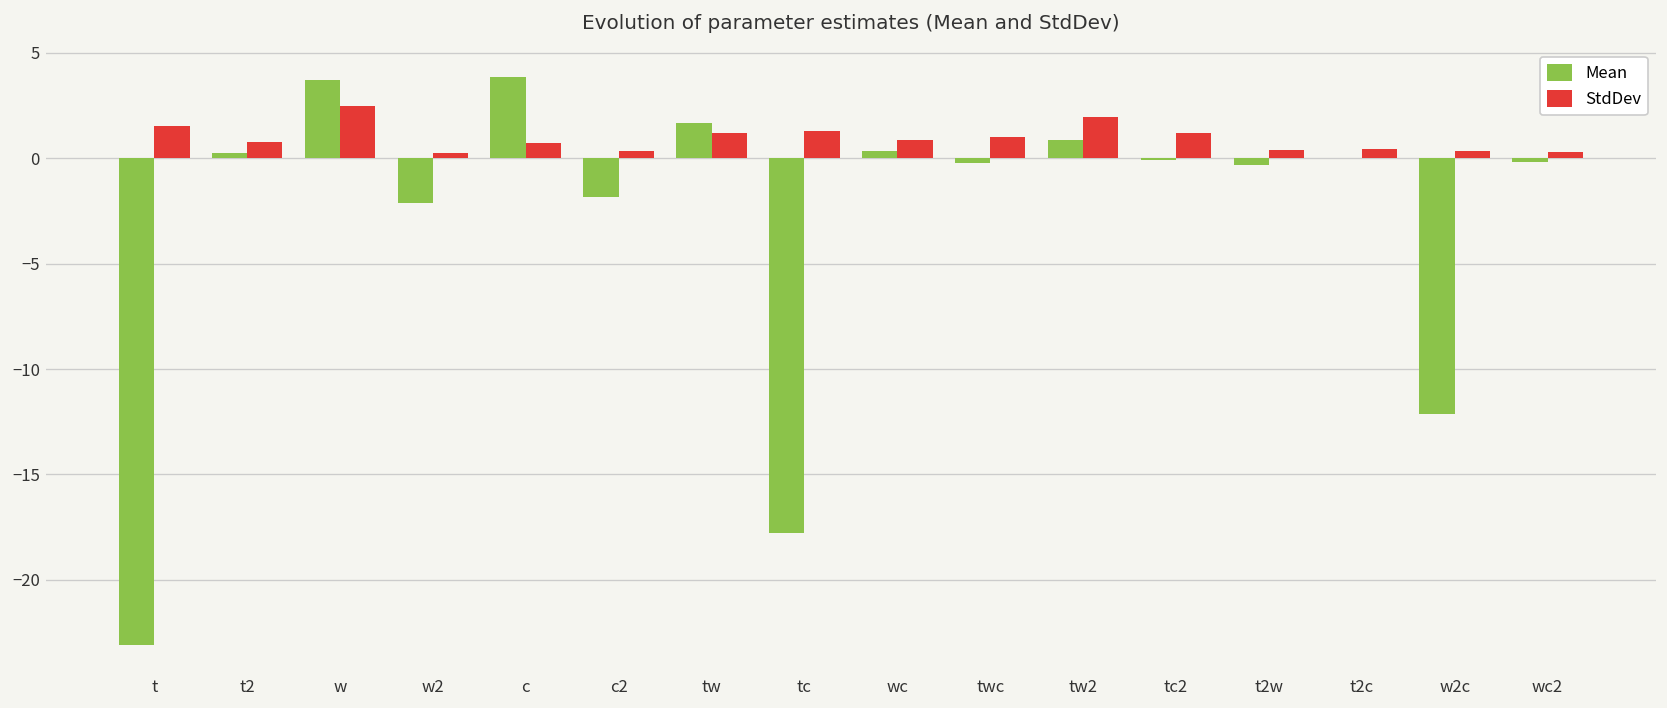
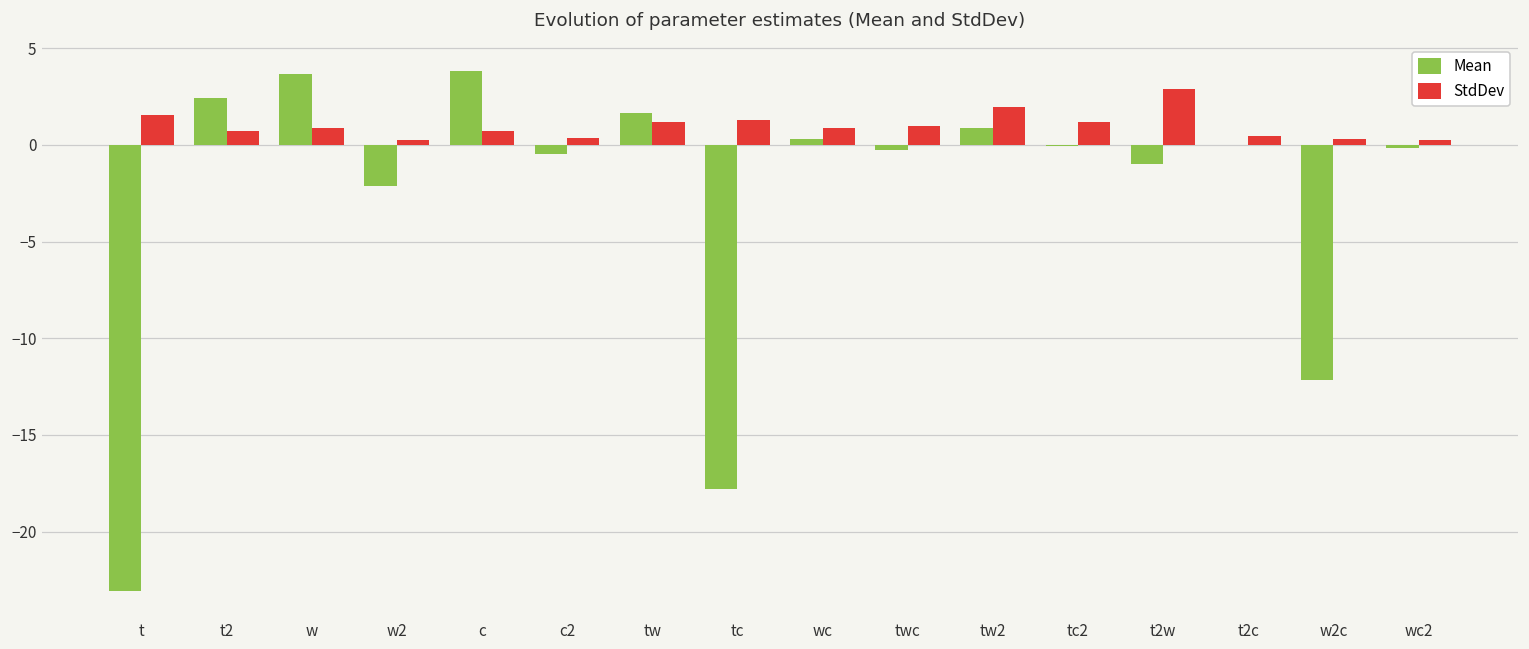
  {
    "Mean": {
      "t": -23.1,
-     "t2": 0.2,
+     "t2": 2.4,
      "w": 3.7,
      "w2": -2.1,
      "c": 3.8,
-     "c2": -1.8,
+     "c2": -0.5,
      "tw": 1.7,
      "tc": -17.8,
      "wc": 0.3,
      "twc": -0.3,
      "tw2": 0.9,
-     "t2w": -0.3,
+     "t2w": -1.0,
      "w2c": -12.1,
      "wc2": -0.2
    },
    "StdDev": {
      "t": 1.5,
      "t2": 0.7,
-     "w": 2.5,
+     "w": 0.9,
      "w2": 0.2,
      "c": 0.7,
      "c2": 0.4,
      "tw": 1.2,
      "tc": 1.3,
      "wc": 0.9,
      "twc": 1.0,
      "tw2": 2.0,
      "tc2": 1.2,
-     "t2w": 0.4,
+     "t2w": 2.9,
      "t2c": 0.4,
      "w2c": 0.3,
      "wc2": 0.3
    }
  }
